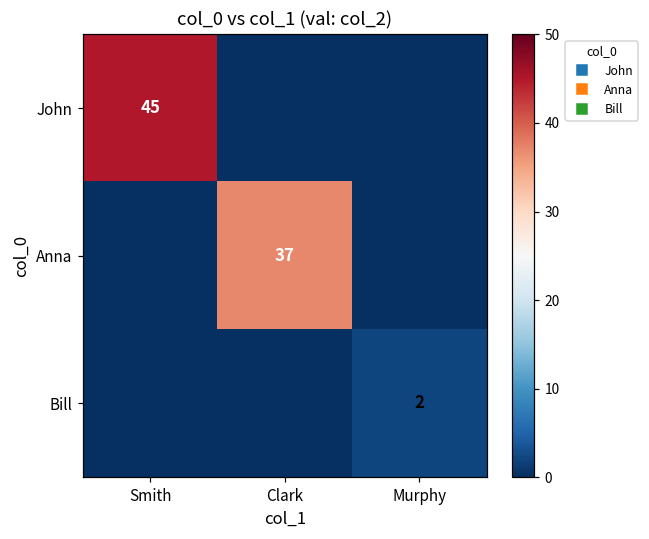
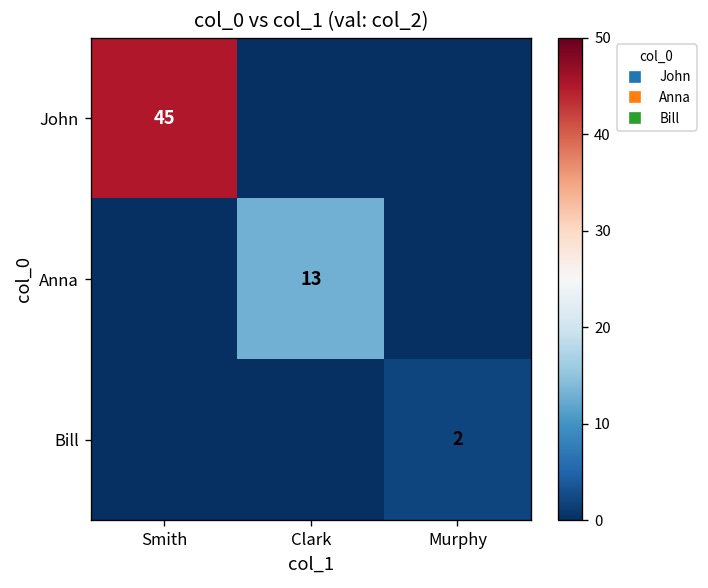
  {
    "John": {
      "Smith": 45
    },
    "Anna": {
-     "Clark": 37
+     "Clark": 13
    },
    "Bill": {
      "Murphy": 2
    }
  }
